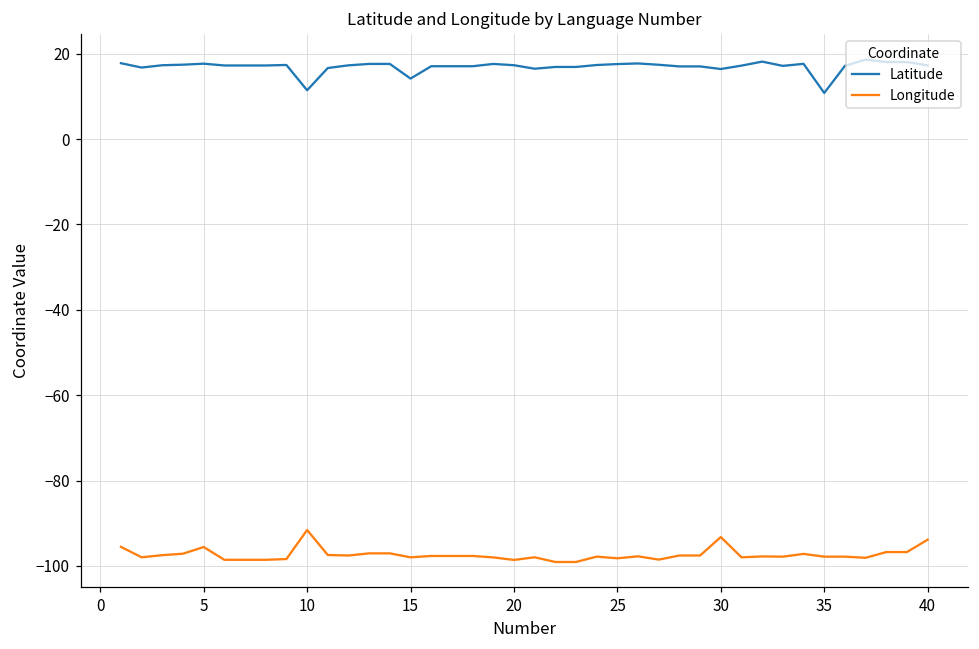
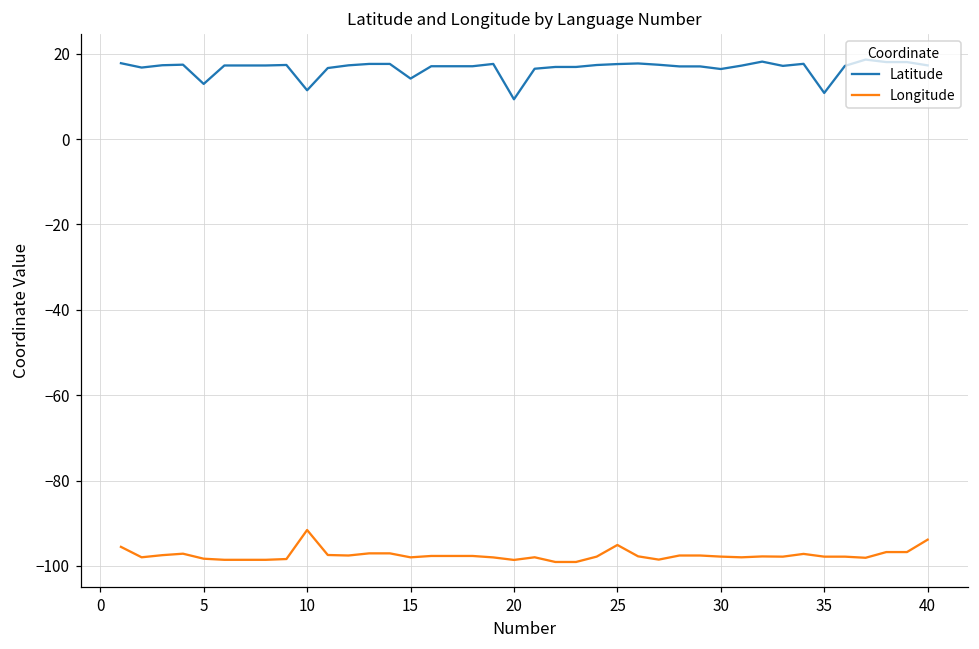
  {
    "Latitude": {
-     "5": 18,
+     "5": 13,
      "10": 11,
      "15": 14,
-     "20": 17,
+     "20": 9,
      "25": 18,
      "30": 16,
      "35": 11
    },
    "Longitude": {
-     "5": -96,
+     "5": -98,
      "10": -92,
      "15": -98,
      "20": -99,
-     "25": -98,
-     "30": -93,
+     "25": -95,
+     "30": -98,
      "35": -98,
      "40": -94
    }
  }
